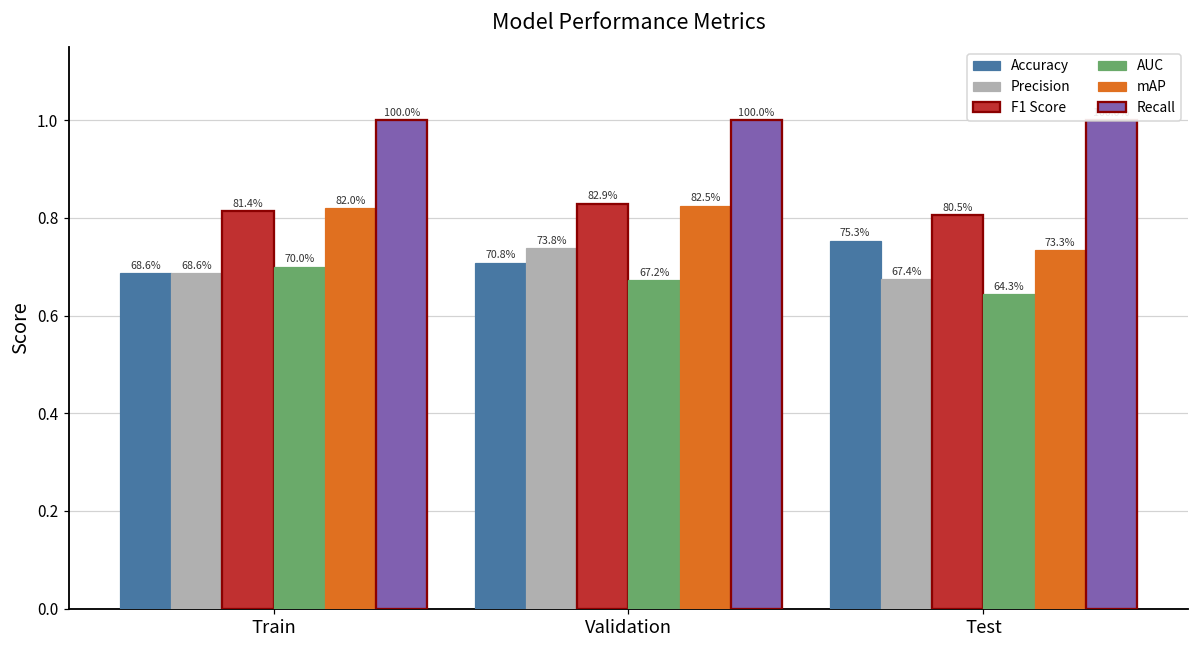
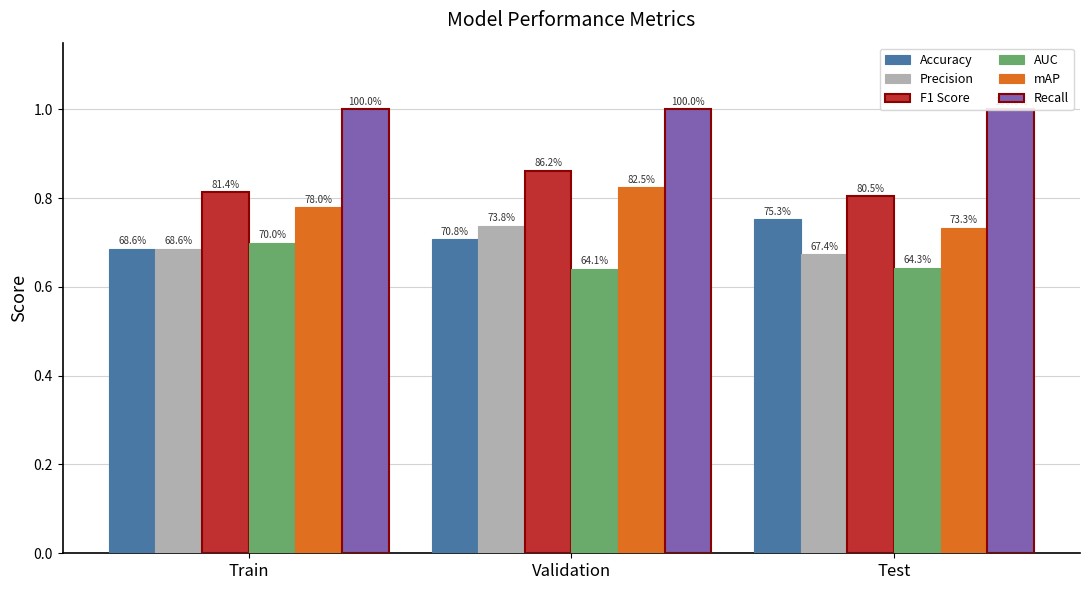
  {
    "Accuracy": {
      "Train": "68.6%",
      "Validation": "70.8%",
      "Test": "75.3%"
    },
    "Precision": {
      "Train": "68.6%",
      "Validation": "73.8%",
      "Test": "67.4%"
    },
    "F1 Score": {
      "Train": "81.4%",
-     "Validation": "82.9%",
+     "Validation": "86.2%",
      "Test": "80.5%"
    },
    "AUC": {
      "Train": "70.0%",
-     "Validation": "67.2%",
+     "Validation": "64.1%",
      "Test": "64.3%"
    },
    "mAP": {
-     "Train": "82.0%",
+     "Train": "78.0%",
      "Validation": "82.5%",
      "Test": "73.3%"
    },
    "Recall": {
      "Train": "100.0%",
      "Validation": "100.0%"
    }
  }
